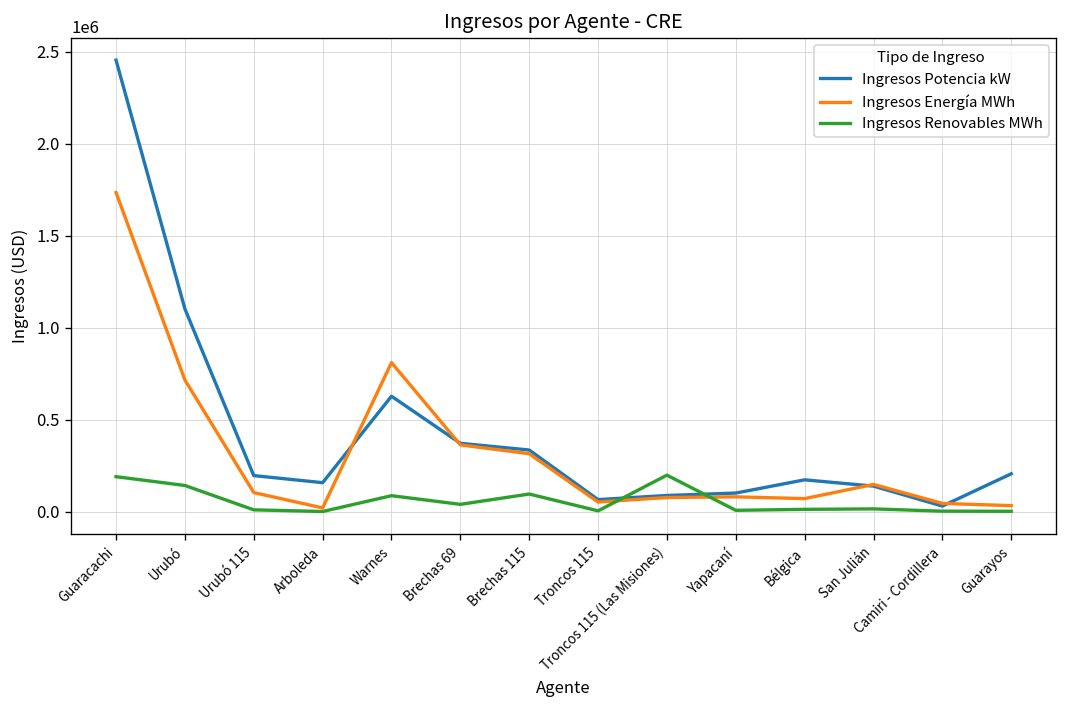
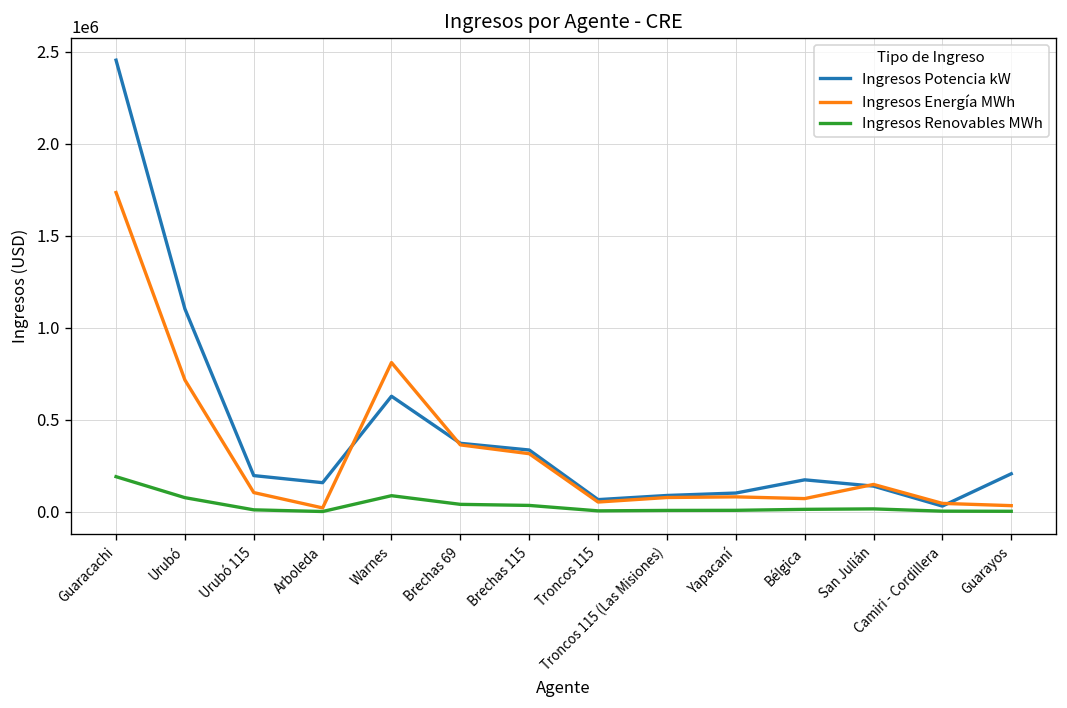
  {
    "Ingresos Potencia kW": {
      "Guaracachi": 2450000,
      "Urubó": 1100000,
      "Urubó 115": 200000,
      "Arboleda": 160000,
      "Warnes": 630000,
      "Brechas 115": 340000,
      "Yapacaní": 100000,
      "Bélgica": 170000,
      "Guarayos": 210000
    },
    "Ingresos Energía MWh": {
      "Guaracachi": 1730000,
      "Urubó": 720000,
      "Urubó 115": 110000,
      "Arboleda": 20000,
      "Warnes": 810000,
      "Brechas 115": 320000,
      "Yapacaní": 80000,
      "Bélgica": 70000,
      "Guarayos": 30000
    },
    "Ingresos Renovables MWh": {
      "Guaracachi": 190000,
-     "Urubó": 140000,
+     "Urubó": 80000,
      "Urubó 115": 10000,
      "Arboleda": 0,
      "Warnes": 90000,
      "Brechas 69": 40000,
-     "Brechas 115": 100000,
+     "Brechas 115": 40000,
      "Troncos 115": 10000,
-     "Troncos 115 (Las Misiones)": 200000,
+     "Troncos 115 (Las Misiones)": 10000,
      "Yapacaní": 10000,
      "Bélgica": 10000,
      "San Julián": 20000,
      "Camiri - Cordillera": 0,
      "Guarayos": 0
    }
  }
